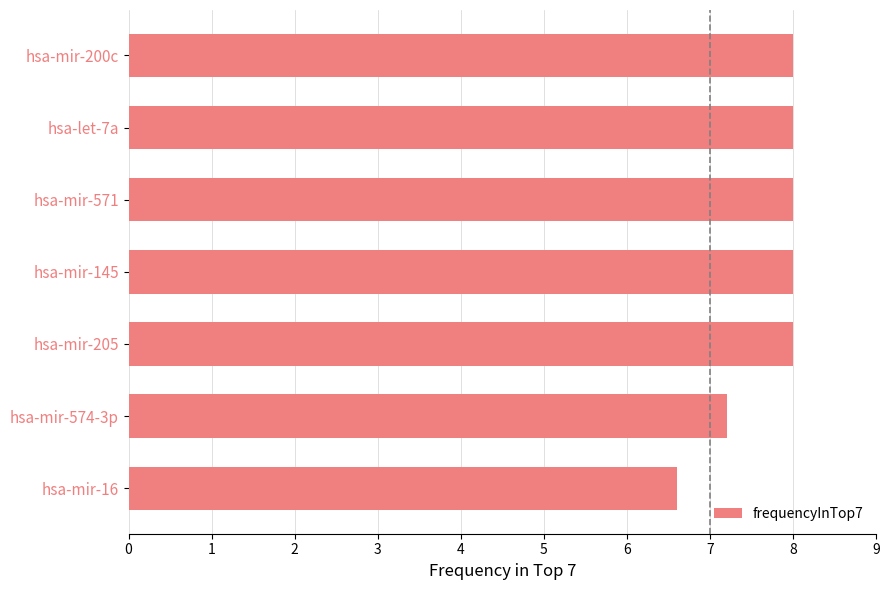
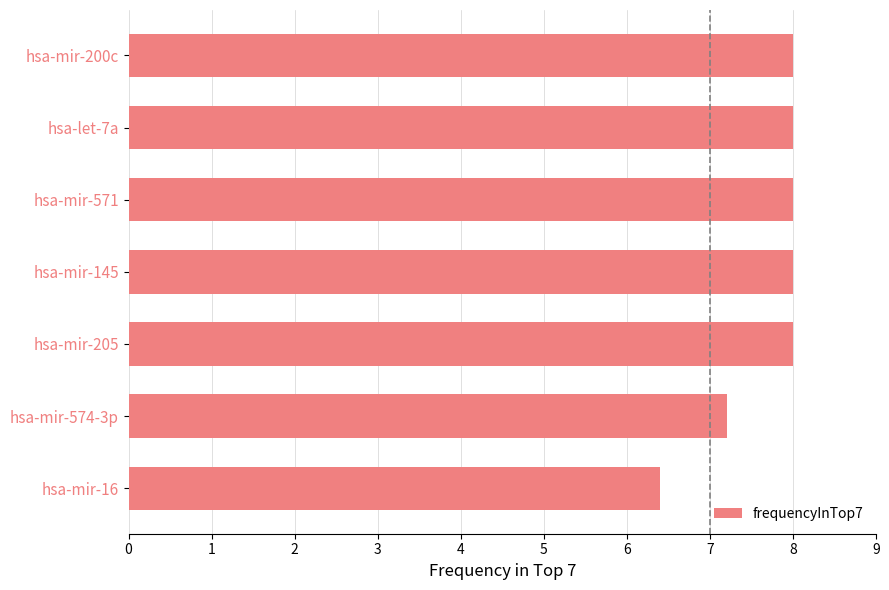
  {
    "hsa-mir-200c": 8.0,
    "hsa-let-7a": 8.0,
    "hsa-mir-571": 8.0,
    "hsa-mir-145": 8.0,
    "hsa-mir-205": 8.0,
    "hsa-mir-574-3p": 7.2,
-   "hsa-mir-16": 6.6
+   "hsa-mir-16": 6.4
  }
